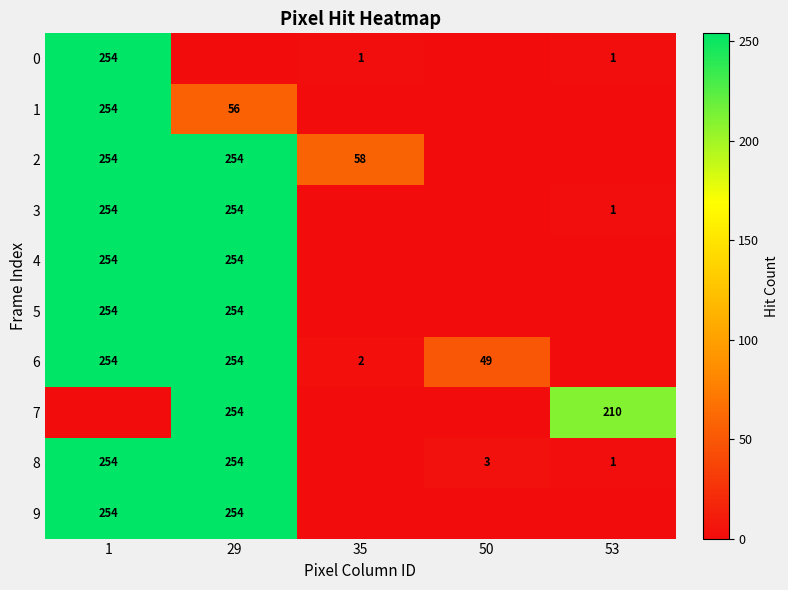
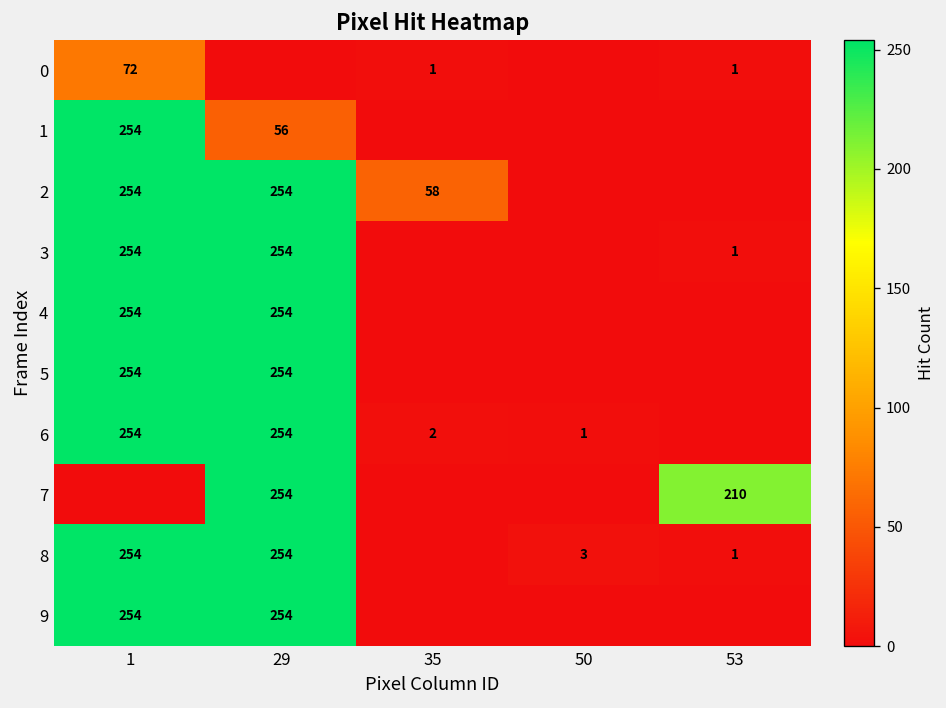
  {
    "0": {
-     "1": 254,
+     "1": 72,
      "35": 1,
      "53": 1
    },
    "1": {
      "1": 254,
      "29": 56
    },
    "2": {
      "1": 254,
      "29": 254,
      "35": 58
    },
    "3": {
      "1": 254,
      "29": 254,
      "53": 1
    },
    "4": {
      "1": 254,
      "29": 254
    },
    "5": {
      "1": 254,
      "29": 254
    },
    "6": {
      "1": 254,
      "29": 254,
      "35": 2,
-     "50": 49
+     "50": 1
    },
    "7": {
      "29": 254,
      "53": 210
    },
    "8": {
      "1": 254,
      "29": 254,
      "50": 3,
      "53": 1
    },
    "9": {
      "1": 254,
      "29": 254
    }
  }
